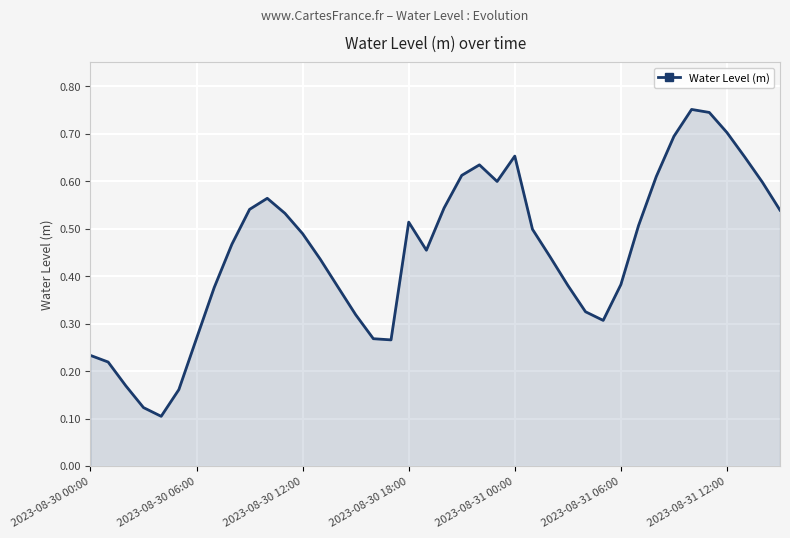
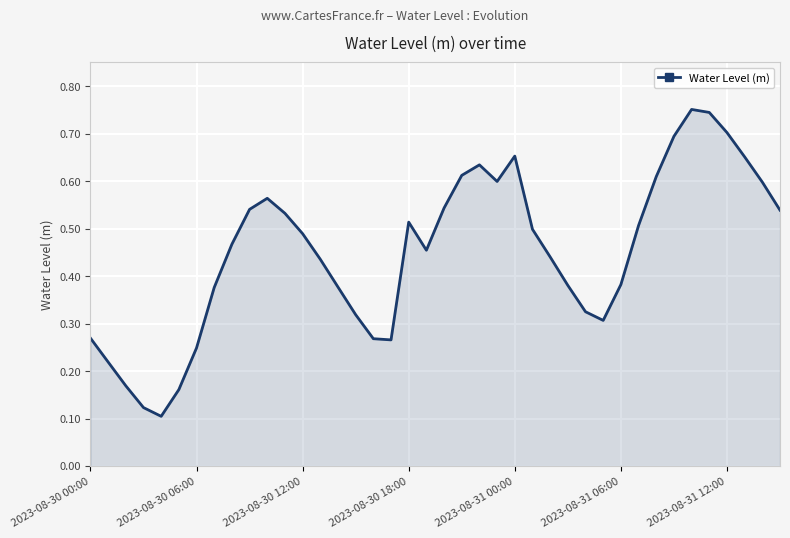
  {
-   "2023-08-30 00:00": 0.23,
-   "2023-08-30 06:00": 0.27,
+   "2023-08-30 00:00": 0.27,
+   "2023-08-30 06:00": 0.25,
    "2023-08-30 12:00": 0.49,
    "2023-08-30 18:00": 0.51,
    "2023-08-31 00:00": 0.65,
    "2023-08-31 06:00": 0.38,
    "2023-08-31 12:00": 0.70
  }
